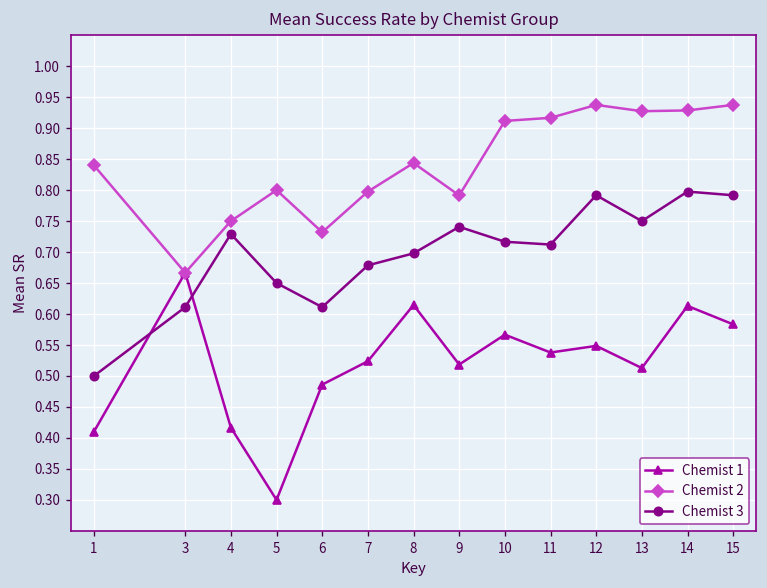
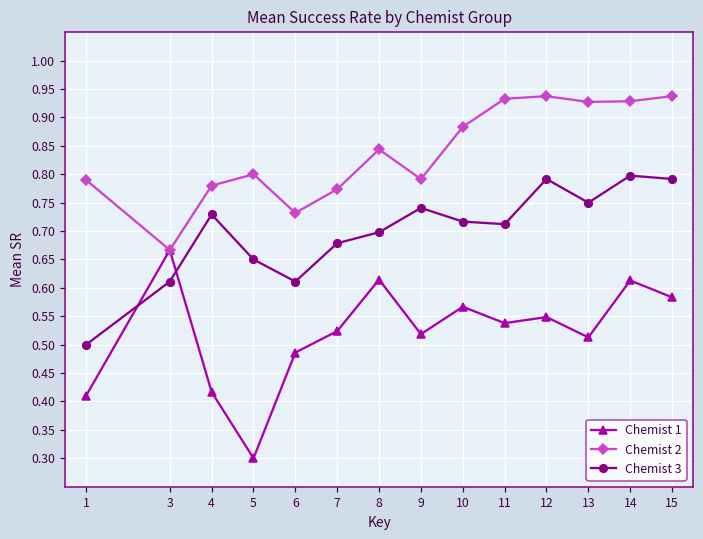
  {
    "Chemist 2": {
-     "1": 0.84,
-     "4": 0.75,
+     "1": 0.79,
+     "4": 0.78,
      "5": 0.80,
      "6": 0.73,
-     "7": 0.80,
+     "7": 0.77,
      "8": 0.84,
      "9": 0.79,
-     "10": 0.91,
-     "11": 0.92,
+     "10": 0.88,
+     "11": 0.93,
      "12": 0.94,
      "13": 0.93,
      "14": 0.93,
      "15": 0.94
    }
  }
